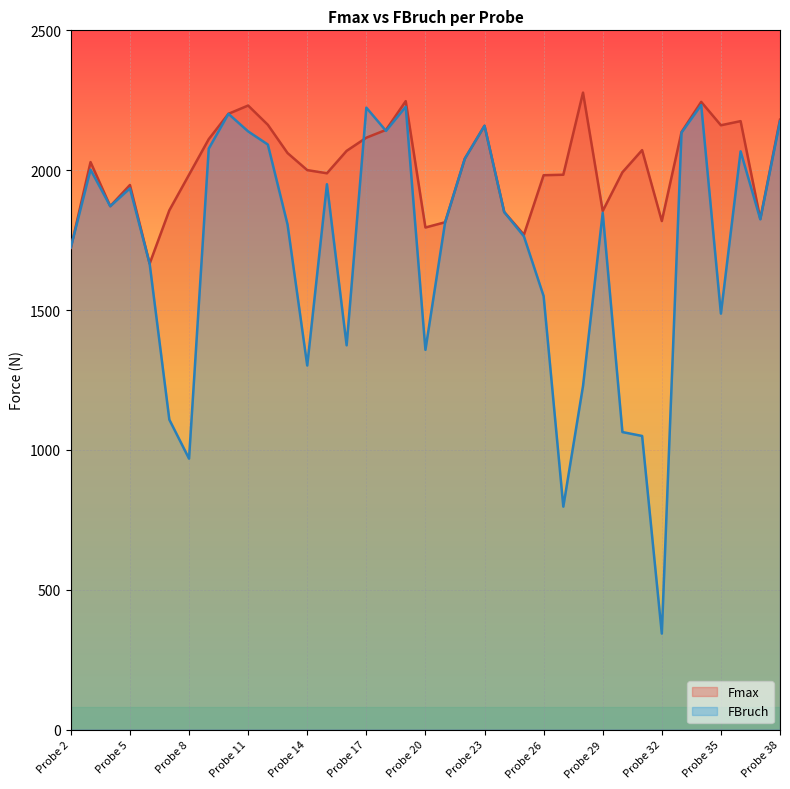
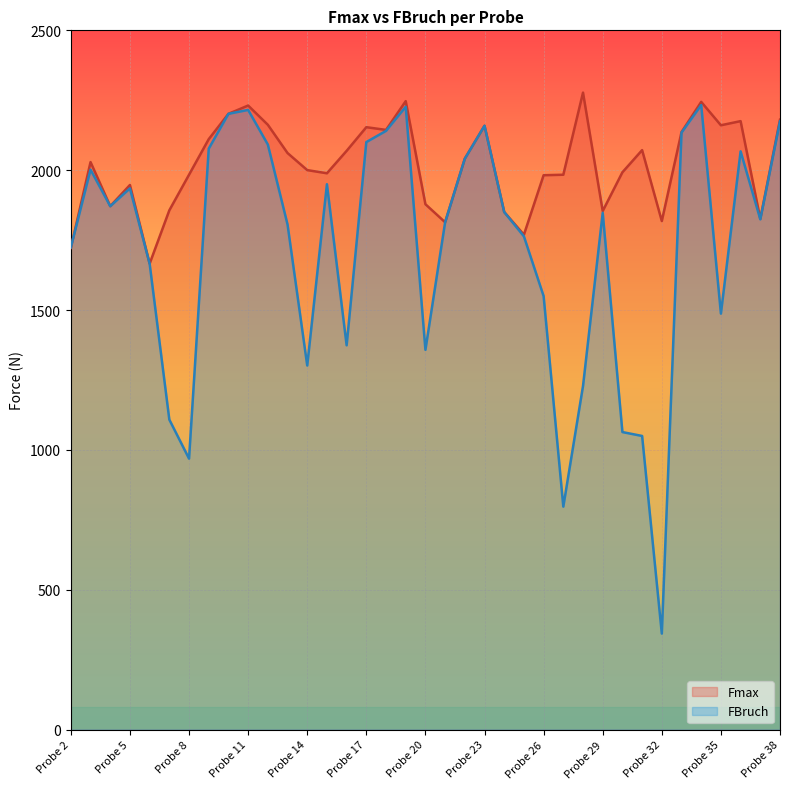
  {
    "Fmax": {
      "Probe 5": 1950,
      "Probe 8": 1980,
      "Probe 11": 2230,
      "Probe 14": 2000,
-     "Probe 17": 2120,
-     "Probe 20": 1800,
+     "Probe 17": 2150,
+     "Probe 20": 1880,
      "Probe 26": 1980,
      "Probe 32": 1820,
      "Probe 35": 2160
    },
    "FBruch": {
      "Probe 5": 1930,
      "Probe 8": 970,
-     "Probe 11": 2140,
+     "Probe 11": 2220,
      "Probe 14": 1300,
-     "Probe 17": 2220,
+     "Probe 17": 2100,
      "Probe 20": 1360,
      "Probe 26": 1550,
      "Probe 32": 340,
      "Probe 35": 1490
    }
  }
